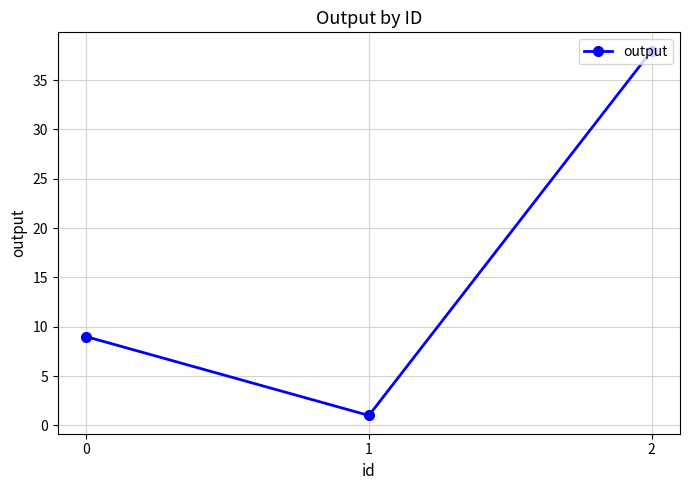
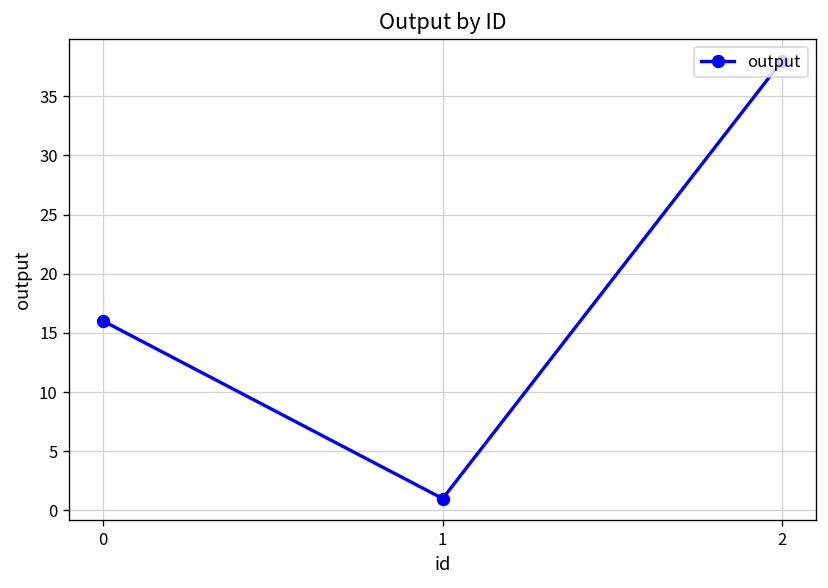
  {
-   "0": 9,
+   "0": 16,
    "1": 1
  }
